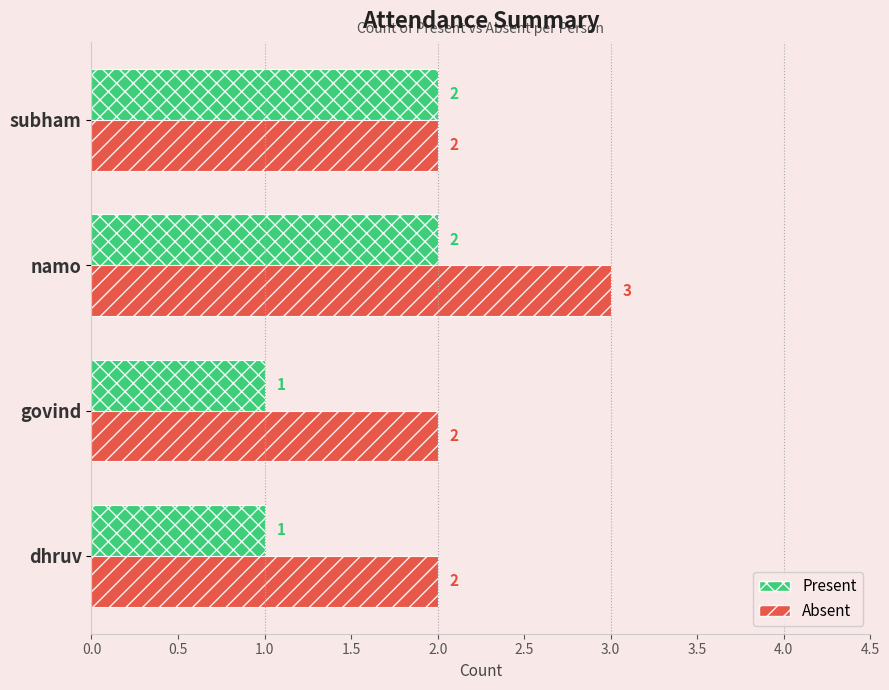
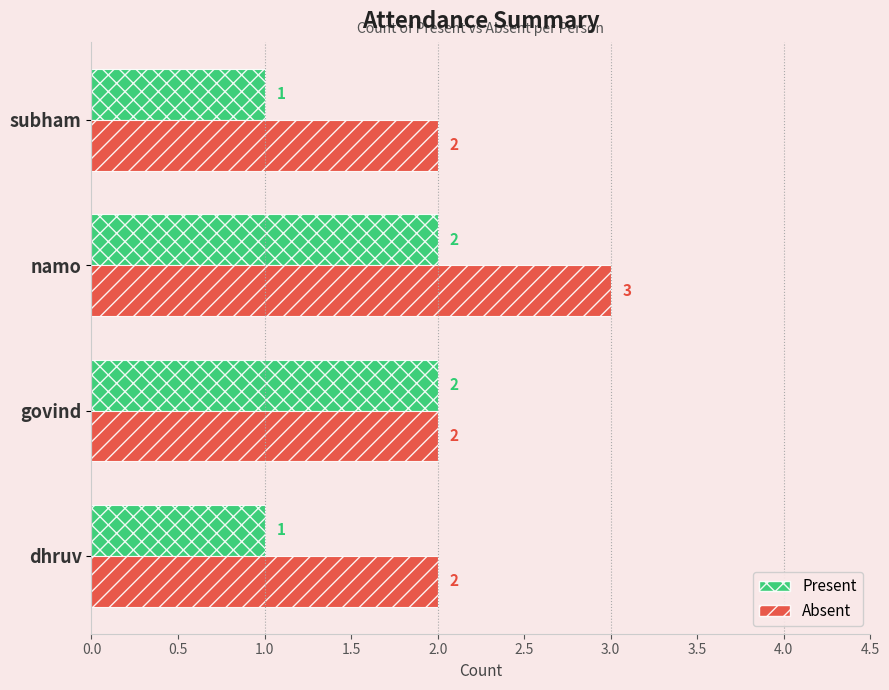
  {
    "Present": {
-     "subham": 2,
+     "subham": 1,
      "namo": 2,
-     "govind": 1,
+     "govind": 2,
      "dhruv": 1
    },
    "Absent": {
      "subham": 2,
      "namo": 3,
      "govind": 2,
      "dhruv": 2
    }
  }
